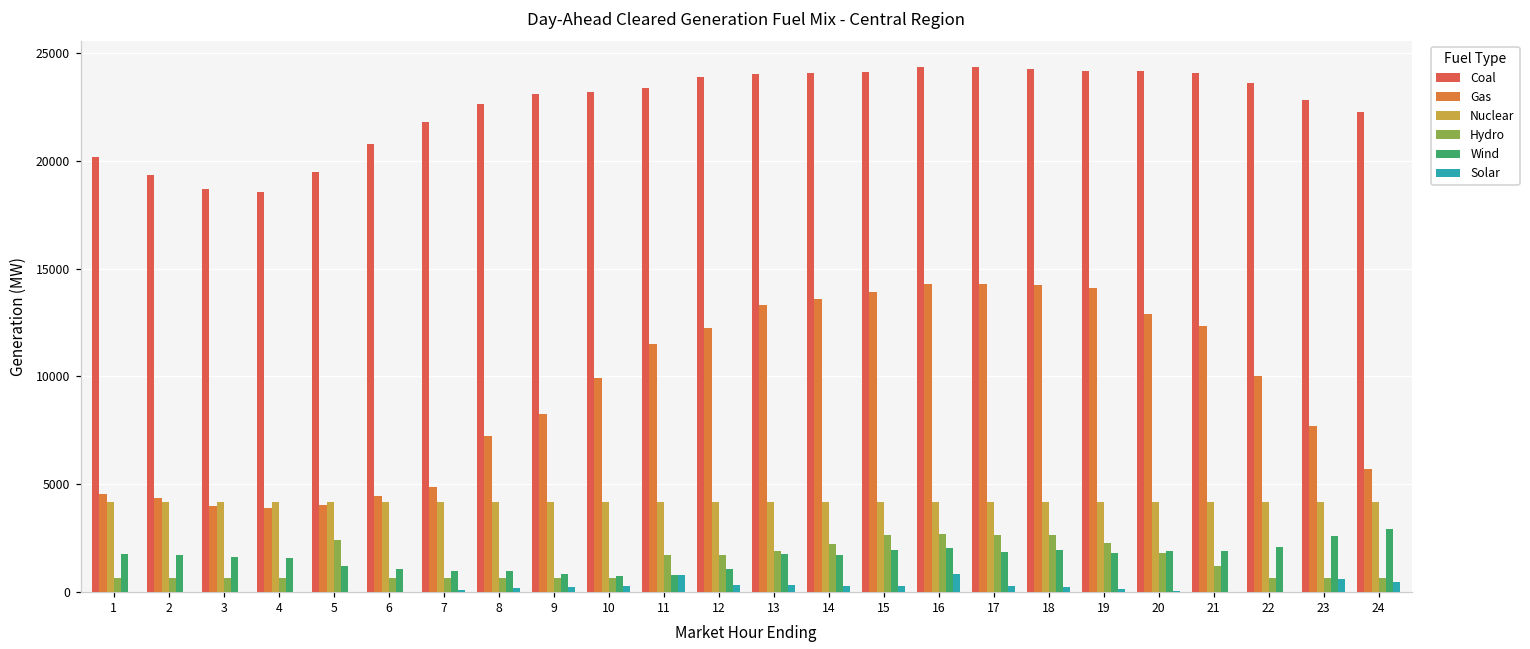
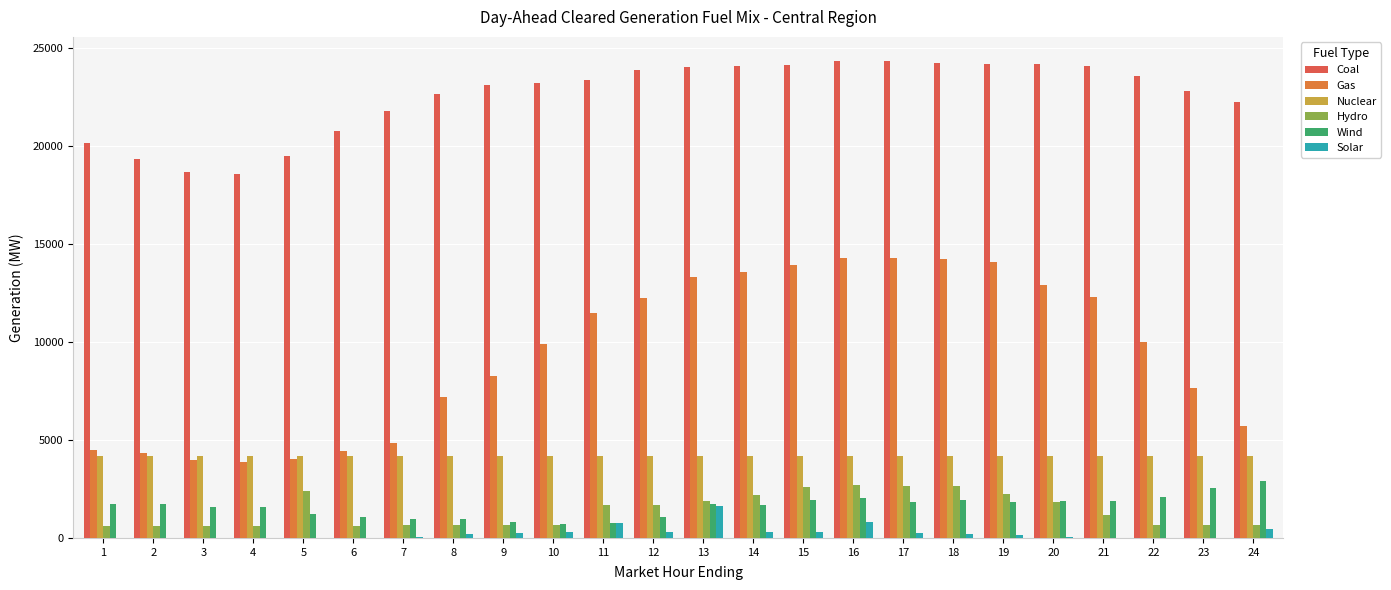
  {
    "Hydro": {
      "1": 600,
      "2": 600,
      "3": 600,
      "4": 600,
      "5": 2400,
      "6": 600,
      "7": 600,
      "8": 600,
      "9": 600,
      "10": 600,
      "11": 1700,
      "12": 1700,
      "13": 1900,
      "14": 2200,
      "15": 2600,
      "16": 2700,
      "17": 2600,
      "18": 2600,
      "19": 2300,
      "20": 1800,
      "21": 1200,
      "22": 700,
      "23": 600,
      "24": 600
    },
    "Wind": {
      "1": 1800,
      "2": 1700,
      "3": 1600,
      "4": 1600,
      "5": 1200,
      "6": 1000,
      "7": 1000,
      "8": 1000,
      "9": 800,
      "10": 700,
      "11": 800,
      "12": 1100,
      "13": 1700,
      "14": 1700,
      "15": 1900,
      "16": 2000,
      "17": 1800,
      "18": 2000,
      "19": 1800,
      "20": 1900,
      "21": 1900,
      "22": 2100,
      "23": 2600,
      "24": 2900
    },
    "Solar": {
      "1": 0,
      "2": 0,
      "3": 0,
      "4": 0,
      "5": 0,
      "8": 200,
      "9": 200,
      "10": 300,
      "11": 800,
      "12": 300,
-     "13": 300,
+     "13": 1600,
      "14": 300,
      "15": 300,
      "16": 800,
      "17": 200,
      "18": 200,
      "19": 100,
      "22": 0,
-     "23": 600,
+     "23": 0,
      "24": 400
    }
  }
